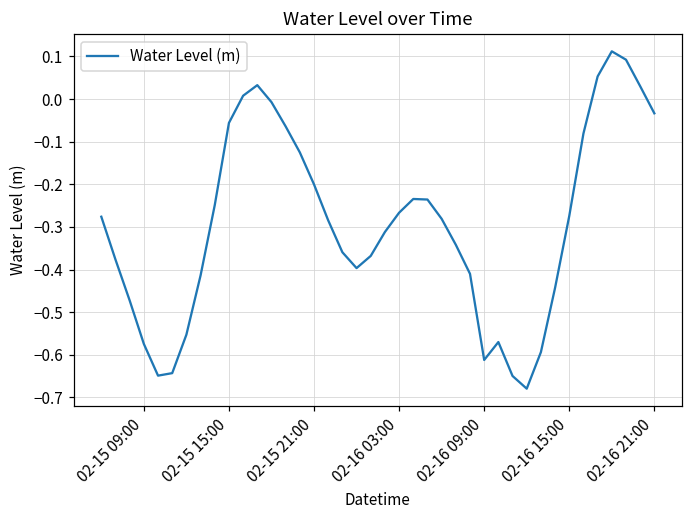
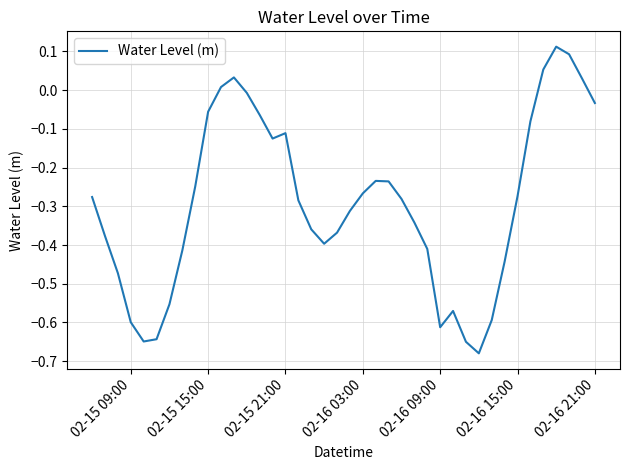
  {
-   "02-15 09:00": -0.57,
+   "02-15 09:00": -0.60,
    "02-15 15:00": -0.06,
-   "02-15 21:00": -0.20,
+   "02-15 21:00": -0.11,
    "02-16 03:00": -0.27,
    "02-16 09:00": -0.61,
    "02-16 15:00": -0.27,
    "02-16 21:00": -0.03
  }
